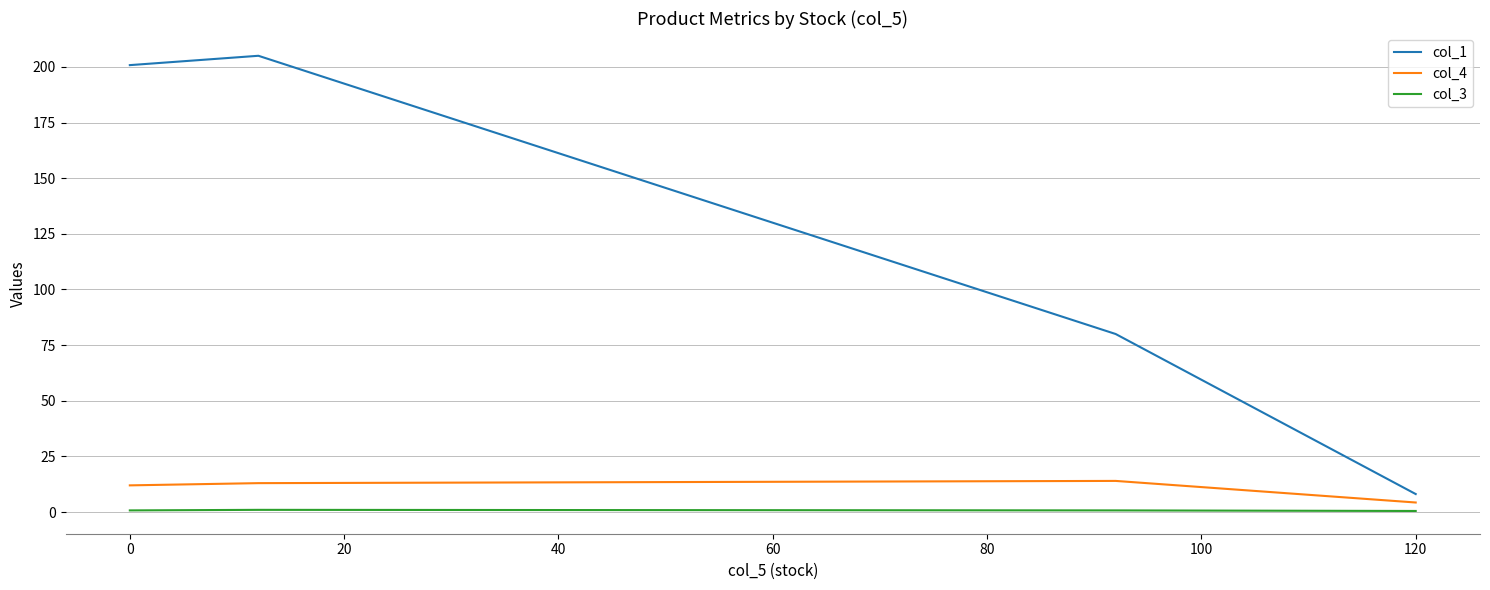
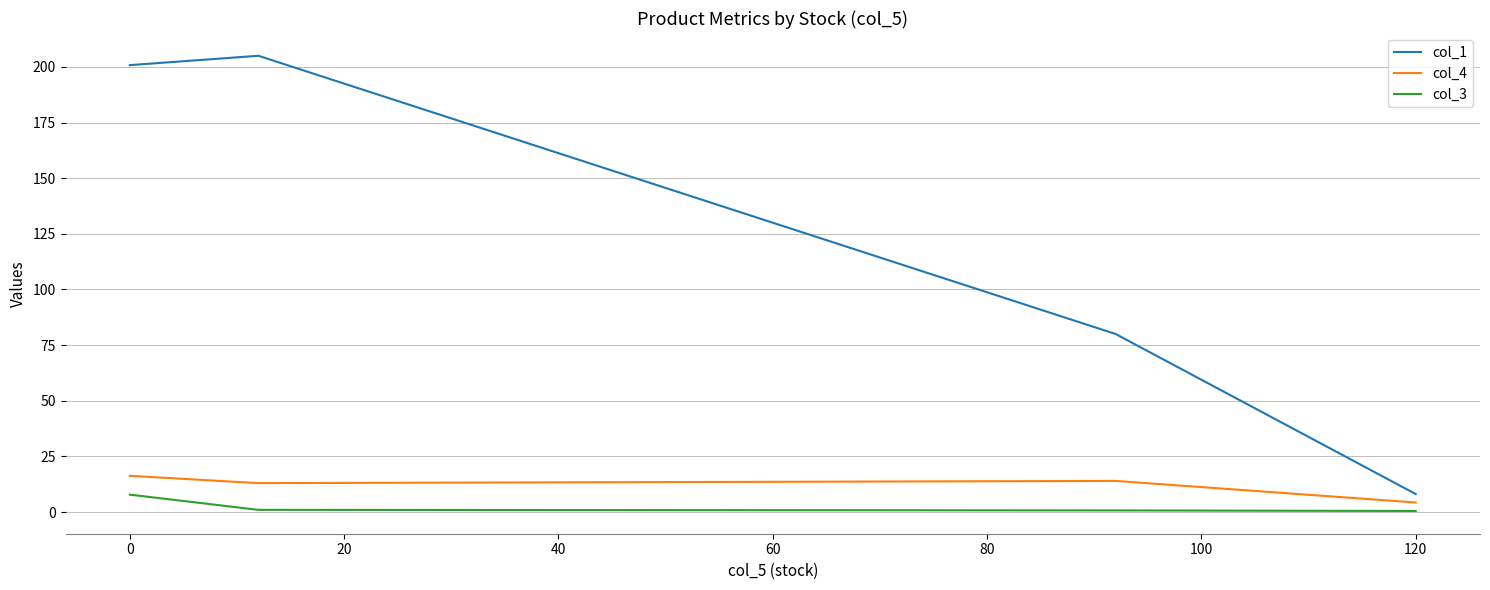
  {
    "col_1": {
      "0": 201,
      "120": 8
    },
    "col_4": {
-     "0": 12,
+     "0": 16,
      "120": 4
    },
    "col_3": {
-     "0": 1,
+     "0": 8,
      "120": 1
    }
  }
